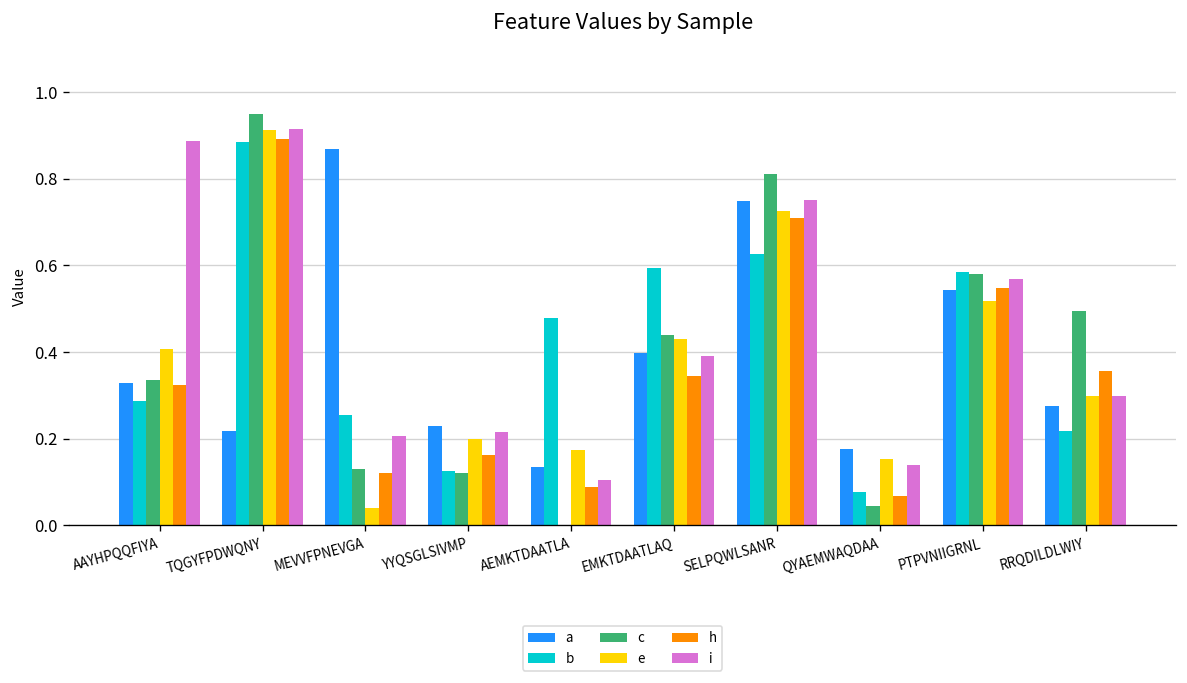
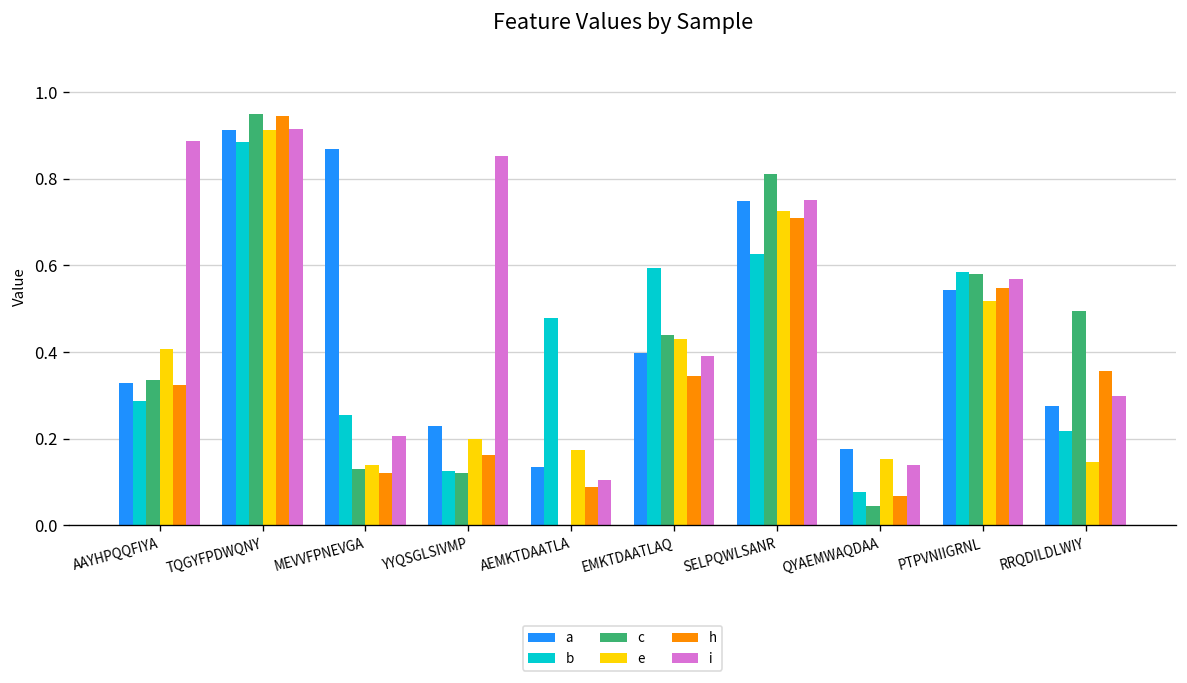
  {
    "a": {
      "AAYHPQQFIYA": 0.33,
-     "TQGYFPDWQNY": 0.22,
+     "TQGYFPDWQNY": 0.91,
      "MEVVFPNEVGA": 0.87,
      "YYQSGLSIVMP": 0.23,
      "AEMKTDAATLA": 0.14,
      "EMKTDAATLAQ": 0.40,
      "SELPQWLSANR": 0.75,
      "QYAEMWAQDAA": 0.18,
      "PTPVNIIGRNL": 0.54,
      "RRQDILDLWIY": 0.28
    },
    "b": {
      "AAYHPQQFIYA": 0.29,
      "TQGYFPDWQNY": 0.88,
      "MEVVFPNEVGA": 0.25,
      "YYQSGLSIVMP": 0.12,
      "AEMKTDAATLA": 0.48,
      "EMKTDAATLAQ": 0.59,
      "SELPQWLSANR": 0.63,
      "QYAEMWAQDAA": 0.08,
      "PTPVNIIGRNL": 0.59,
      "RRQDILDLWIY": 0.22
    },
    "c": {
      "AAYHPQQFIYA": 0.34,
      "TQGYFPDWQNY": 0.95,
      "MEVVFPNEVGA": 0.13,
      "YYQSGLSIVMP": 0.12,
      "AEMKTDAATLA": 0.00,
      "EMKTDAATLAQ": 0.44,
      "SELPQWLSANR": 0.81,
      "QYAEMWAQDAA": 0.05,
      "PTPVNIIGRNL": 0.58,
      "RRQDILDLWIY": 0.49
    },
    "e": {
      "AAYHPQQFIYA": 0.41,
      "TQGYFPDWQNY": 0.91,
-     "MEVVFPNEVGA": 0.04,
+     "MEVVFPNEVGA": 0.14,
      "YYQSGLSIVMP": 0.20,
      "AEMKTDAATLA": 0.17,
      "EMKTDAATLAQ": 0.43,
      "SELPQWLSANR": 0.73,
      "QYAEMWAQDAA": 0.15,
      "PTPVNIIGRNL": 0.52,
-     "RRQDILDLWIY": 0.30
+     "RRQDILDLWIY": 0.15
    },
    "h": {
      "AAYHPQQFIYA": 0.32,
-     "TQGYFPDWQNY": 0.89,
+     "TQGYFPDWQNY": 0.94,
      "MEVVFPNEVGA": 0.12,
      "YYQSGLSIVMP": 0.16,
      "AEMKTDAATLA": 0.09,
      "EMKTDAATLAQ": 0.35,
      "SELPQWLSANR": 0.71,
      "QYAEMWAQDAA": 0.07,
      "PTPVNIIGRNL": 0.55,
      "RRQDILDLWIY": 0.36
    },
    "i": {
      "AAYHPQQFIYA": 0.89,
      "TQGYFPDWQNY": 0.92,
      "MEVVFPNEVGA": 0.21,
-     "YYQSGLSIVMP": 0.22,
+     "YYQSGLSIVMP": 0.85,
      "AEMKTDAATLA": 0.10,
      "EMKTDAATLAQ": 0.39,
      "SELPQWLSANR": 0.75,
      "QYAEMWAQDAA": 0.14,
      "PTPVNIIGRNL": 0.57,
      "RRQDILDLWIY": 0.30
    }
  }
